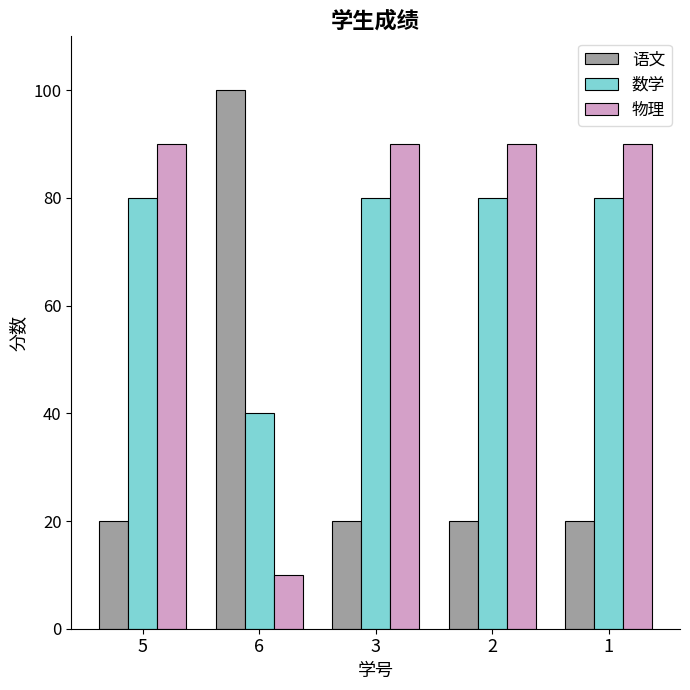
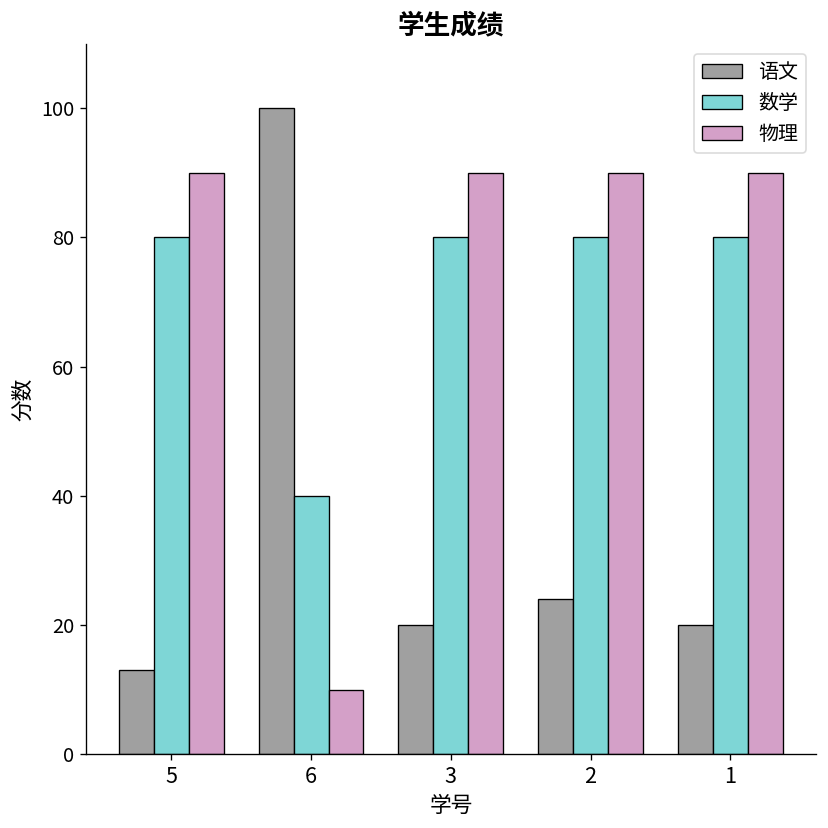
  {
    "语文": {
-     "5": 20,
+     "5": 13,
      "6": 100,
      "3": 20,
-     "2": 20,
+     "2": 24,
      "1": 20
    },
    "数学": {
      "5": 80,
      "6": 40,
      "3": 80,
      "2": 80,
      "1": 80
    },
    "物理": {
      "5": 90,
      "6": 10,
      "3": 90,
      "2": 90,
      "1": 90
    }
  }
